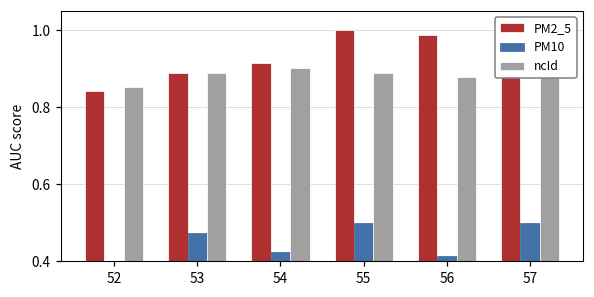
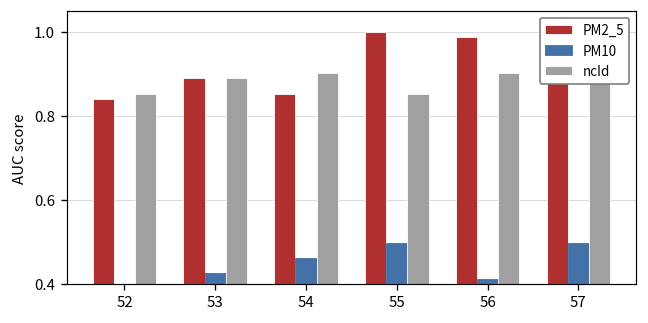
  {
    "PM2_5": {
      "52": 0.84,
      "53": 0.89,
-     "54": 0.91,
+     "54": 0.85,
      "55": 1.00,
      "56": 0.99
    },
    "PM10": {
      "52": 0.40,
-     "53": 0.47,
-     "54": 0.42,
+     "53": 0.42,
+     "54": 0.46,
      "55": 0.50,
      "56": 0.41,
      "57": 0.50
    },
    "ncId": {
      "52": 0.85,
      "53": 0.89,
      "54": 0.90,
-     "55": 0.89,
-     "56": 0.88
+     "55": 0.85,
+     "56": 0.90
    }
  }
